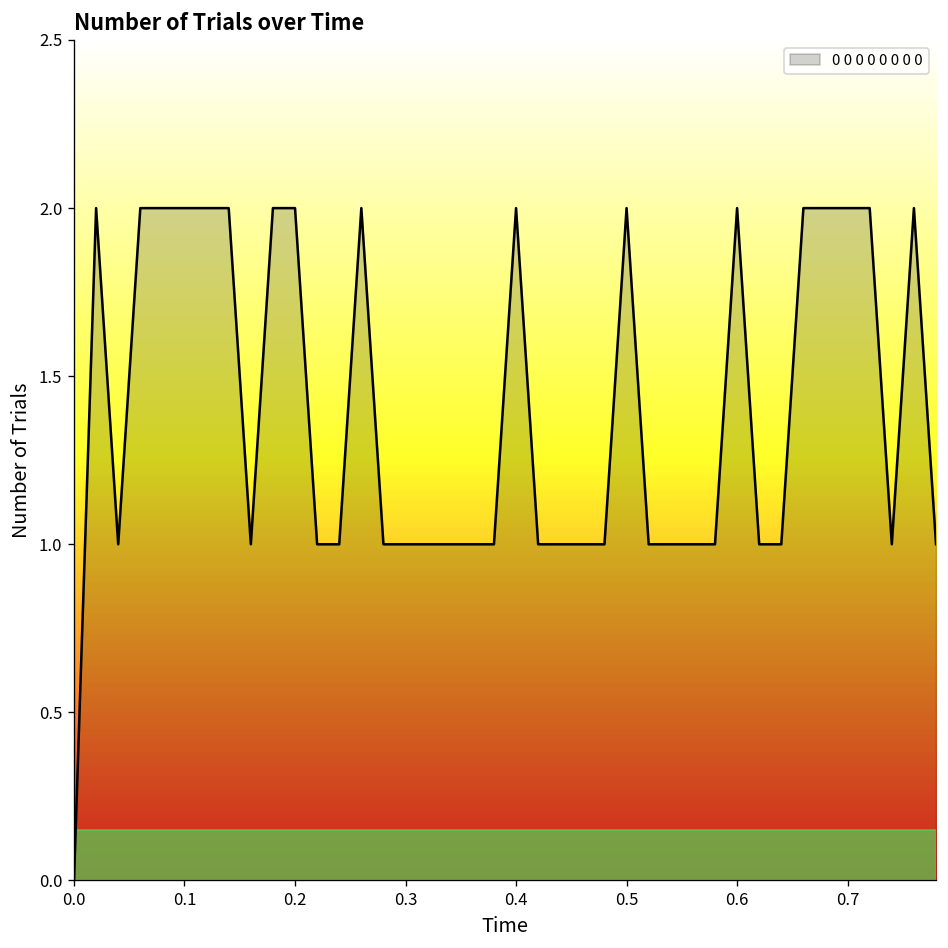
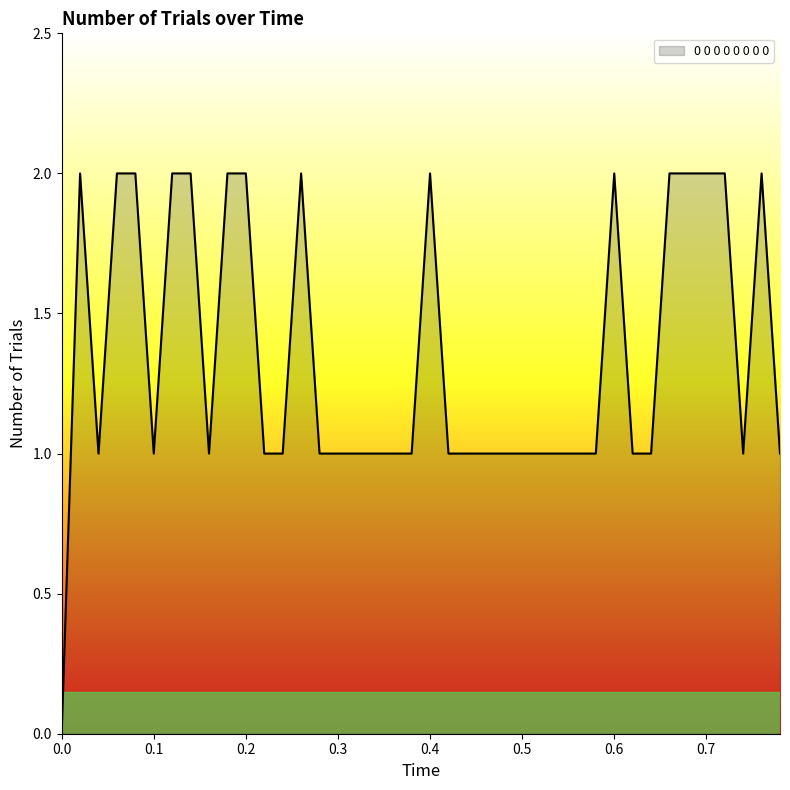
  {
-   "0.1": 2,
+   "0.1": 1,
    "0.2": 2,
    "0.3": 1,
    "0.4": 2,
-   "0.5": 2,
+   "0.5": 1,
    "0.6": 2,
    "0.7": 2
  }
